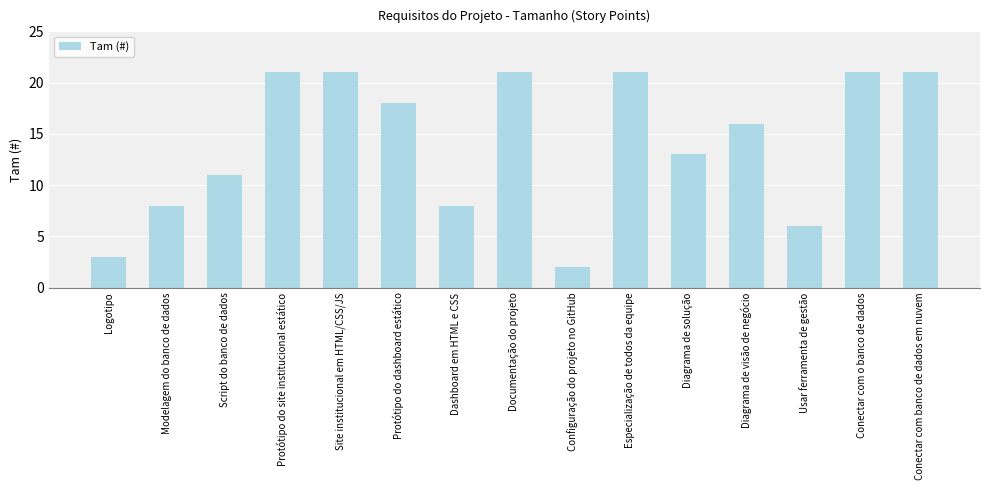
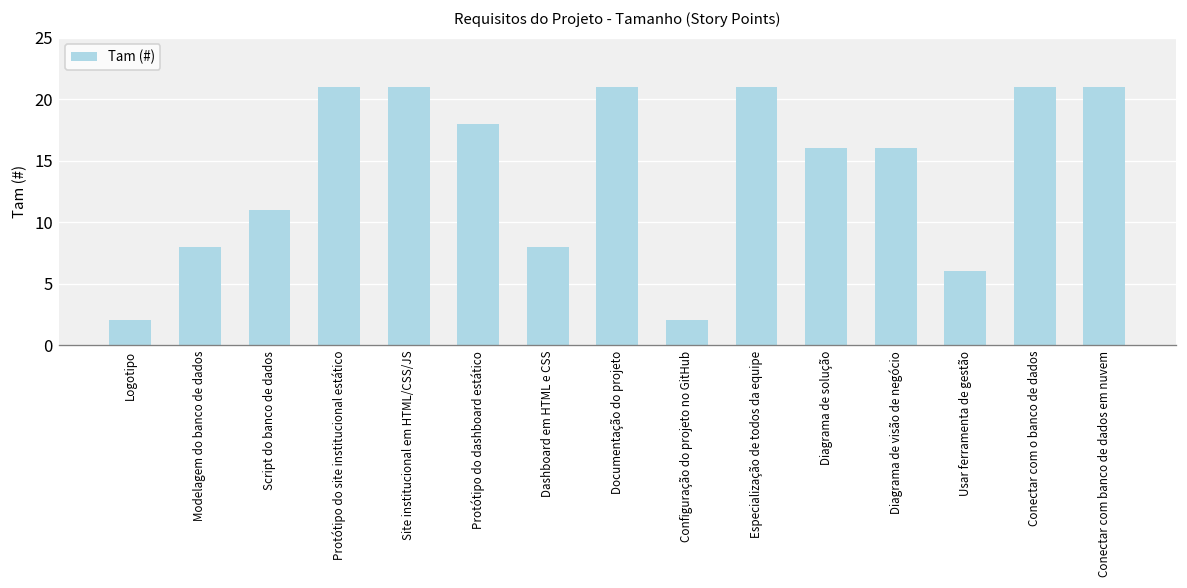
  {
-   "Logotipo": 3,
+   "Logotipo": 2,
    "Modelagem do banco de dados": 8,
    "Script do banco de dados": 11,
    "Protótipo do site institucional estático": 21,
    "Site institucional em HTML/CSS/JS": 21,
    "Protótipo do dashboard estático": 18,
    "Dashboard em HTML e CSS": 8,
    "Documentação do projeto": 21,
    "Configuração do projeto no GitHub": 2,
    "Especialização de todos da equipe": 21,
-   "Diagrama de solução": 13,
+   "Diagrama de solução": 16,
    "Diagrama de visão de negócio": 16,
    "Usar ferramenta de gestão": 6,
    "Conectar com o banco de dados": 21,
    "Conectar com banco de dados em nuvem": 21
  }
